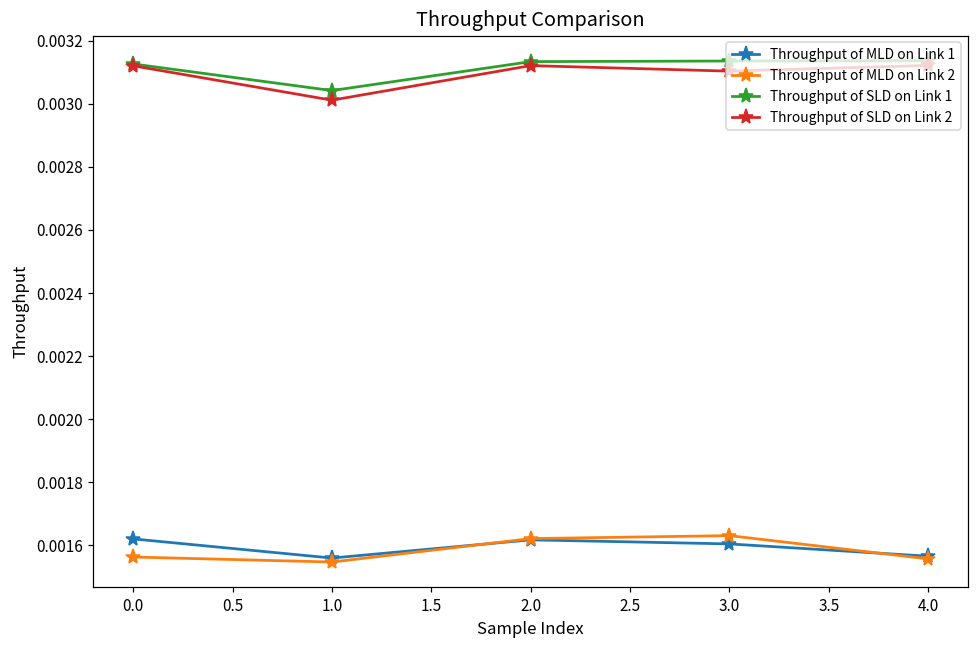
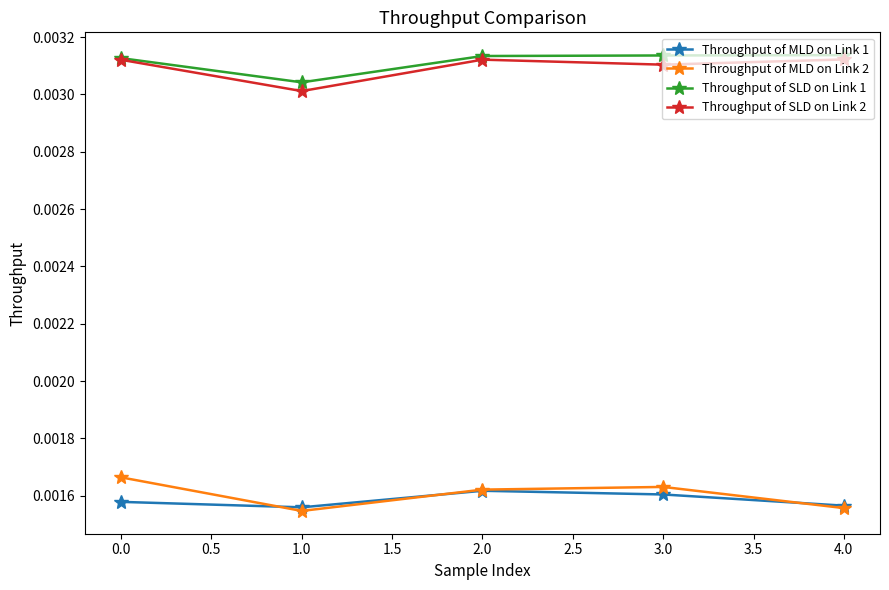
  {
    "Throughput of MLD on Link 1": {
-     "0.0": 0.00162,
+     "0.0": 0.00158,
      "1.0": 0.00156,
      "3.0": 0.00160
    },
    "Throughput of MLD on Link 2": {
-     "0.0": 0.00156,
+     "0.0": 0.00166,
      "1.0": 0.00155,
      "3.0": 0.00163
    },
    "Throughput of SLD on Link 1": {
      "1.0": 0.00304,
      "2.0": 0.00313
    },
    "Throughput of SLD on Link 2": {
      "1.0": 0.00301,
      "2.0": 0.00312
    }
  }
